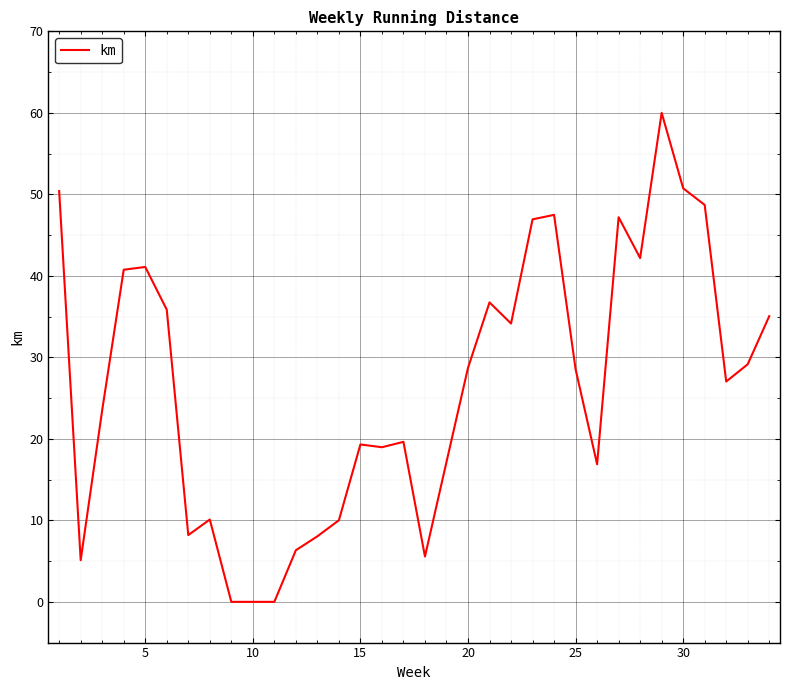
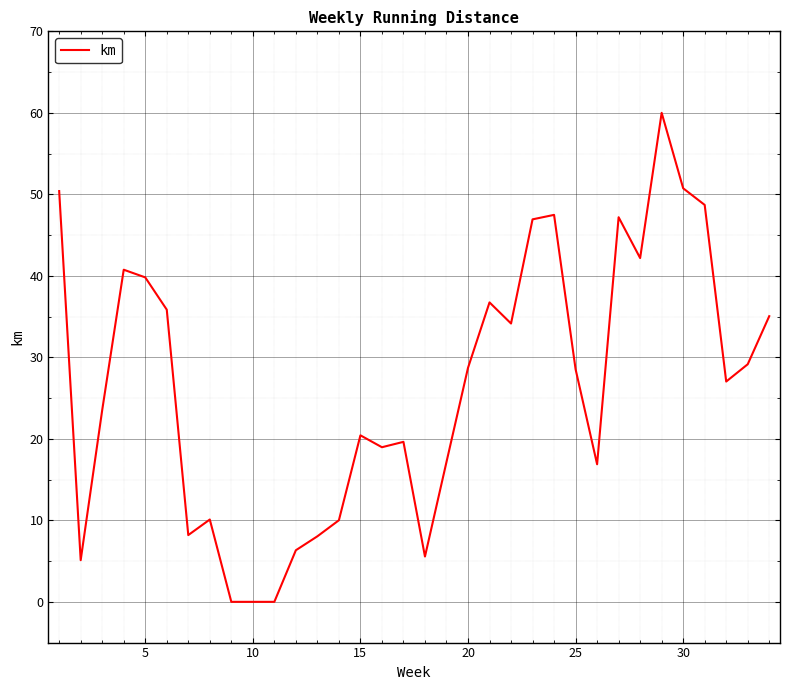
  {
-   "5": 41,
+   "5": 40,
    "10": 0,
-   "15": 19,
+   "15": 20,
    "20": 29,
    "25": 29,
    "30": 51
  }
